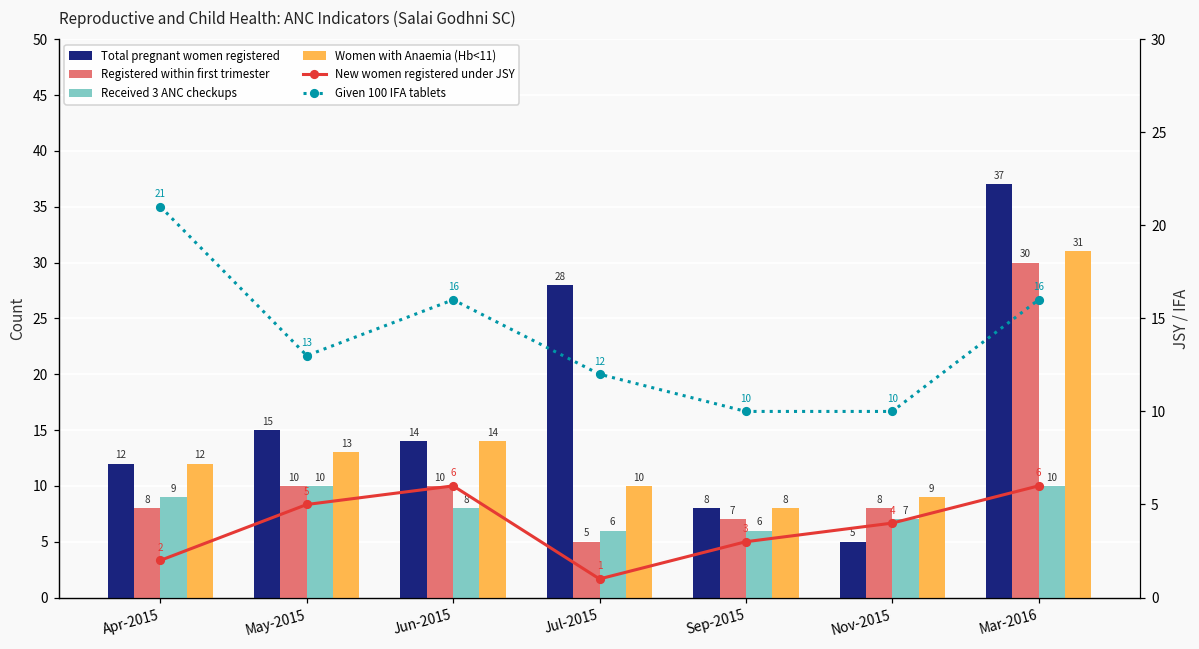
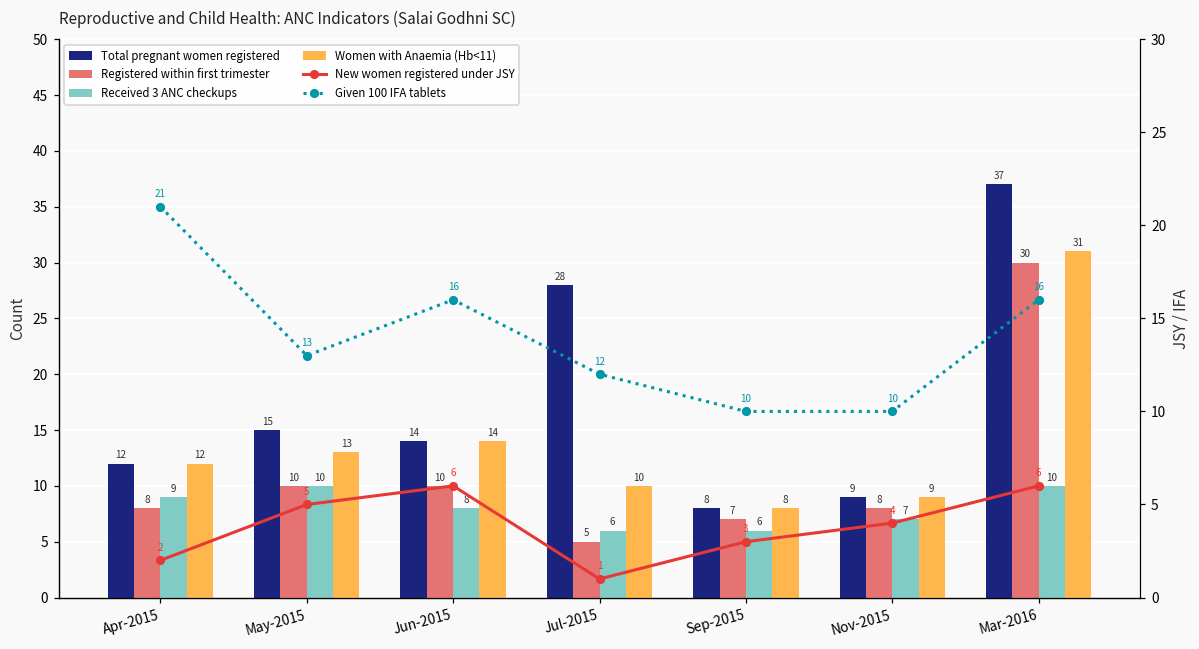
  {
    "Total pregnant women registered": {
      "Apr-2015": 12,
      "May-2015": 15,
      "Jun-2015": 14,
      "Jul-2015": 28,
      "Sep-2015": 8,
-     "Nov-2015": 5,
+     "Nov-2015": 9,
      "Mar-2016": 37
    },
    "Registered within first trimester": {
      "Apr-2015": 8,
      "May-2015": 10,
      "Jun-2015": 10,
      "Jul-2015": 5,
      "Sep-2015": 7,
      "Nov-2015": 8,
      "Mar-2016": 30
    },
    "Received 3 ANC checkups": {
      "Apr-2015": 9,
      "May-2015": 10,
      "Jun-2015": 8,
      "Jul-2015": 6,
      "Sep-2015": 6,
      "Nov-2015": 7,
      "Mar-2016": 10
    },
    "Women with Anaemia (Hb<11)": {
      "Apr-2015": 12,
      "May-2015": 13,
      "Jun-2015": 14,
      "Jul-2015": 10,
      "Sep-2015": 8,
      "Nov-2015": 9,
      "Mar-2016": 31
    },
    "New women registered under JSY": {
      "Apr-2015": 2,
      "May-2015": 5,
      "Jun-2015": 6,
      "Jul-2015": 1,
      "Sep-2015": 3,
      "Nov-2015": 4,
      "Mar-2016": 6
    },
    "Given 100 IFA tablets": {
      "Apr-2015": 21,
      "May-2015": 13,
      "Jun-2015": 16,
      "Jul-2015": 12,
      "Sep-2015": 10,
      "Nov-2015": 10,
      "Mar-2016": 16
    }
  }
